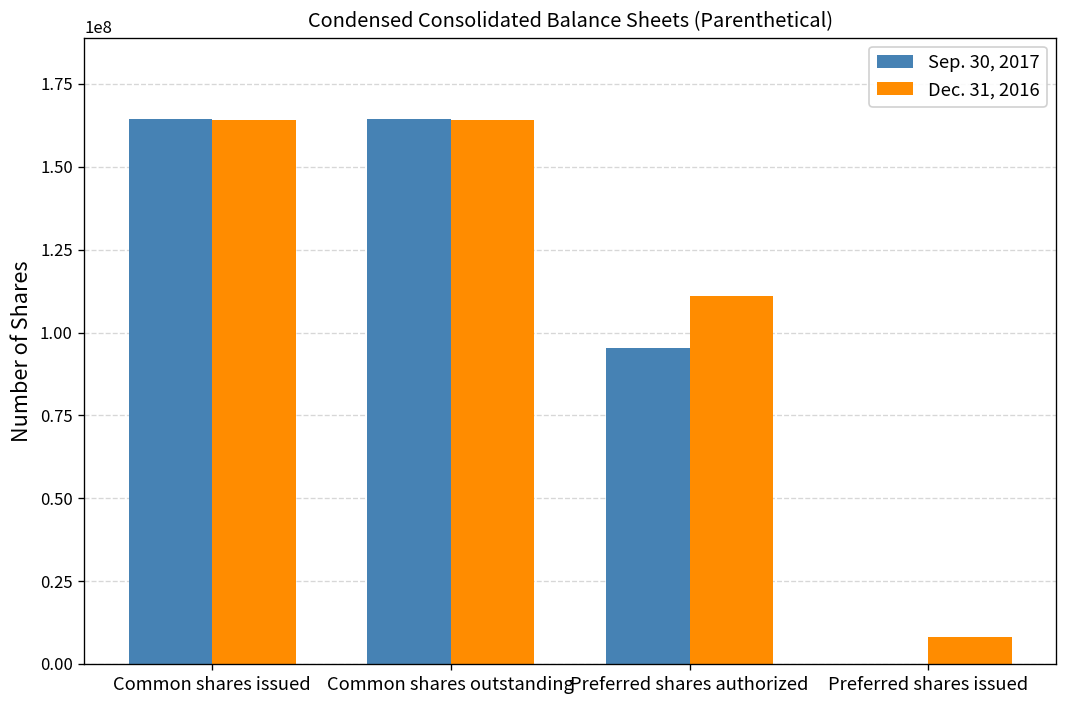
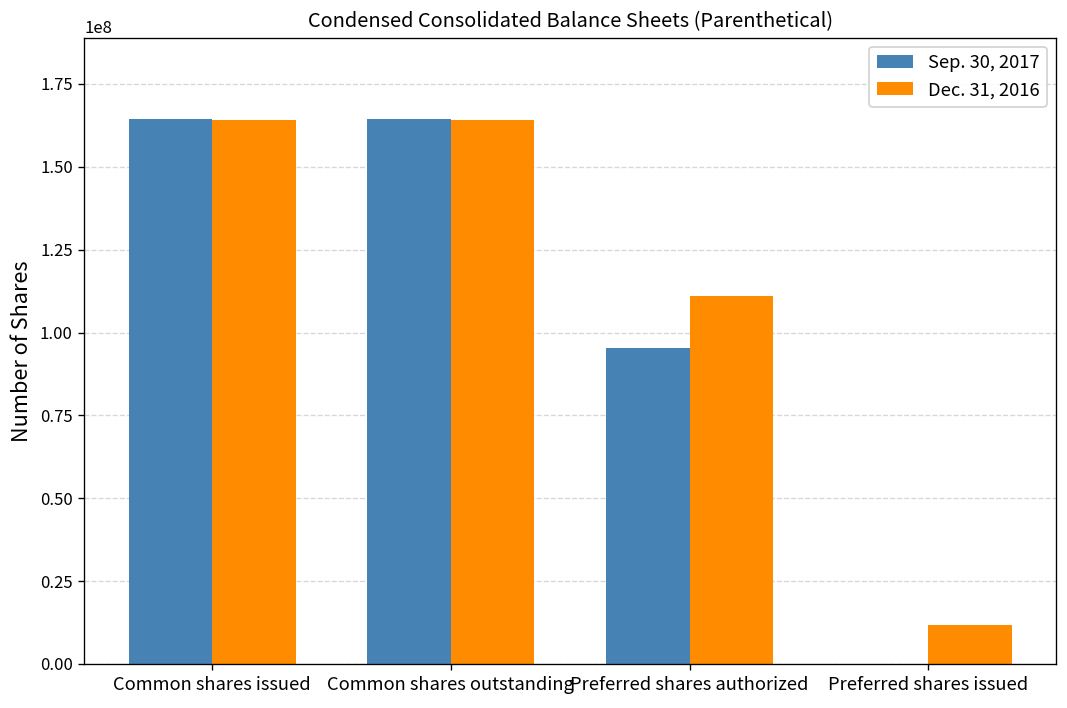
  {
    "Sep. 30, 2017": {
      "Common shares issued": 164000000,
      "Common shares outstanding": 164000000,
      "Preferred shares authorized": 95000000,
      "Preferred shares issued": 0
    },
    "Dec. 31, 2016": {
      "Common shares issued": 164000000,
      "Common shares outstanding": 164000000,
      "Preferred shares authorized": 111000000,
-     "Preferred shares issued": 8000000
+     "Preferred shares issued": 12000000
    }
  }
